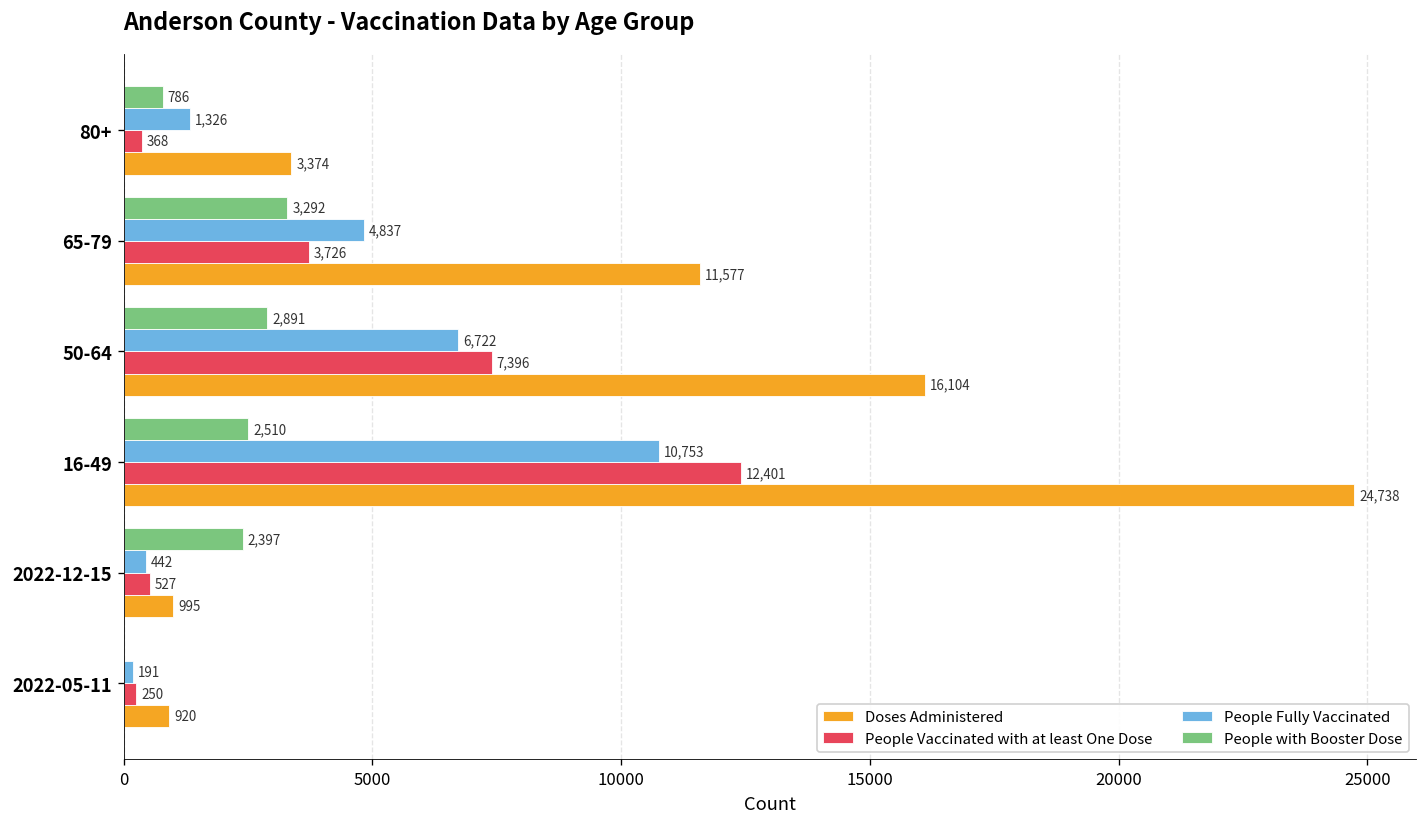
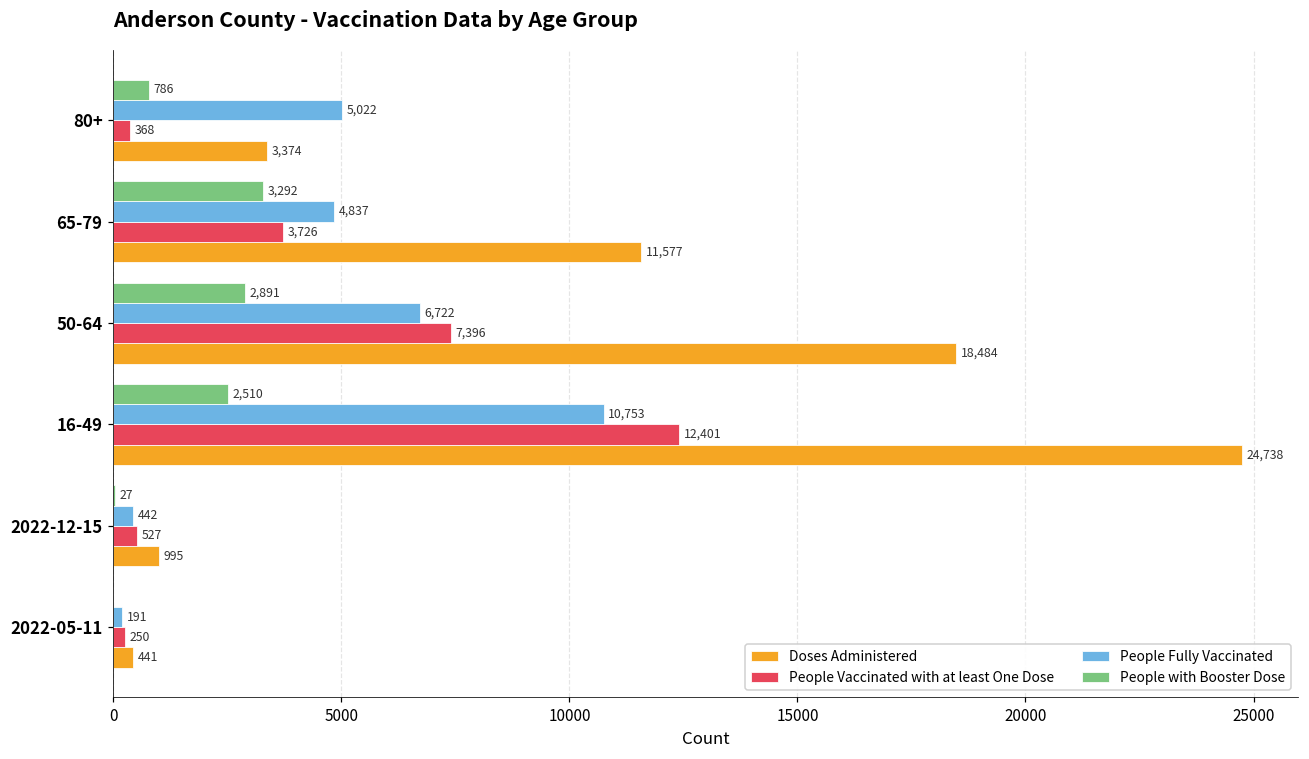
  {
    "Doses Administered": {
      "80+": "3,374",
      "65-79": "11,577",
-     "50-64": "16,104",
+     "50-64": "18,484",
      "16-49": "24,738",
      "2022-12-15": "995",
-     "2022-05-11": "920"
+     "2022-05-11": "441"
    },
    "People Vaccinated with at least One Dose": {
      "80+": "368",
      "65-79": "3,726",
      "50-64": "7,396",
      "16-49": "12,401",
      "2022-12-15": "527",
      "2022-05-11": "250"
    },
    "People Fully Vaccinated": {
-     "80+": "1,326",
+     "80+": "5,022",
      "65-79": "4,837",
      "50-64": "6,722",
      "16-49": "10,753",
      "2022-12-15": "442",
      "2022-05-11": "191"
    },
    "People with Booster Dose": {
      "80+": "786",
      "65-79": "3,292",
      "50-64": "2,891",
      "16-49": "2,510",
-     "2022-12-15": "2,397"
+     "2022-12-15": "27"
    }
  }
